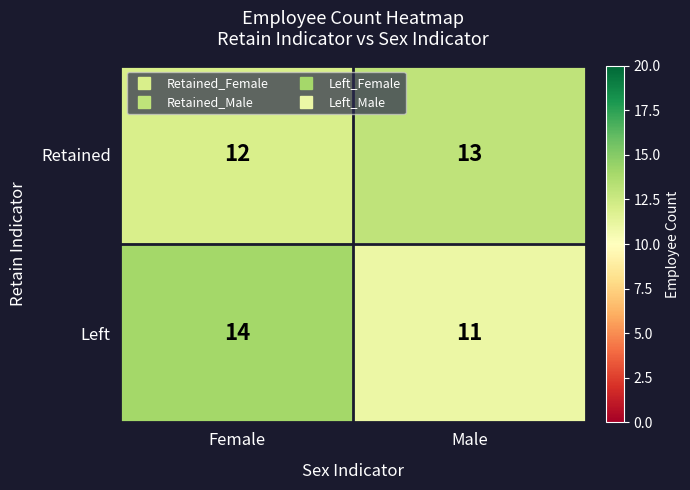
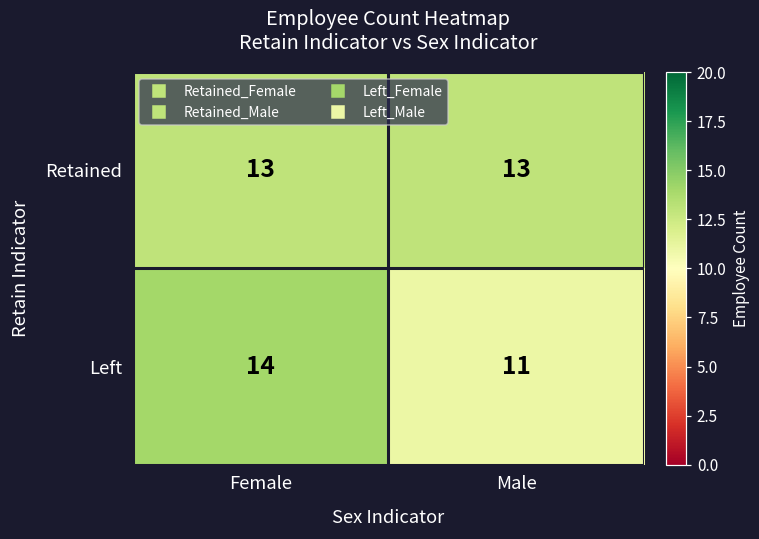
  {
    "Retained": {
-     "Female": 12,
+     "Female": 13,
      "Male": 13
    },
    "Left": {
      "Female": 14,
      "Male": 11
    }
  }
